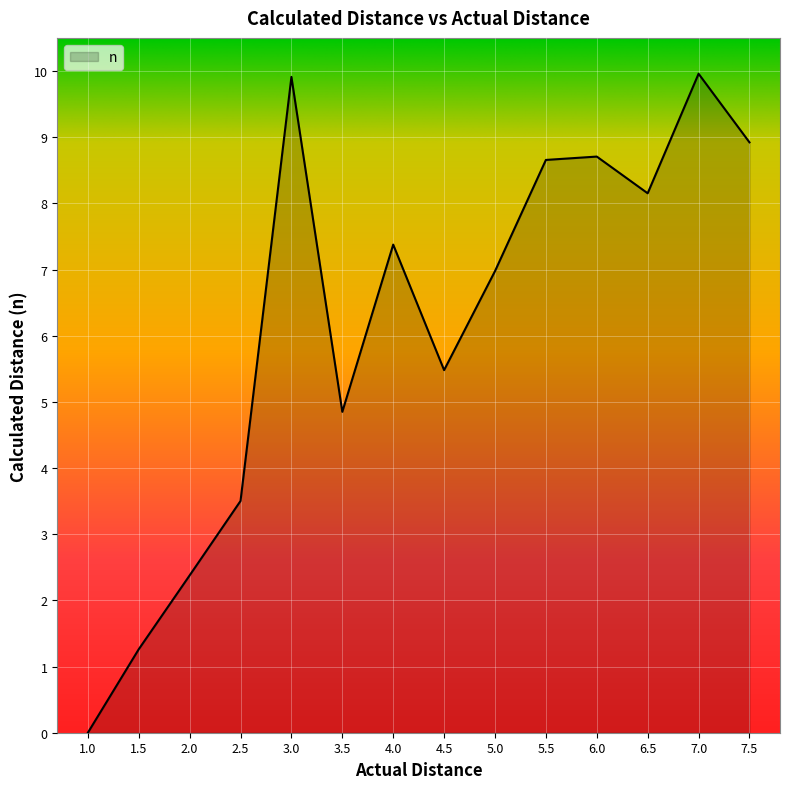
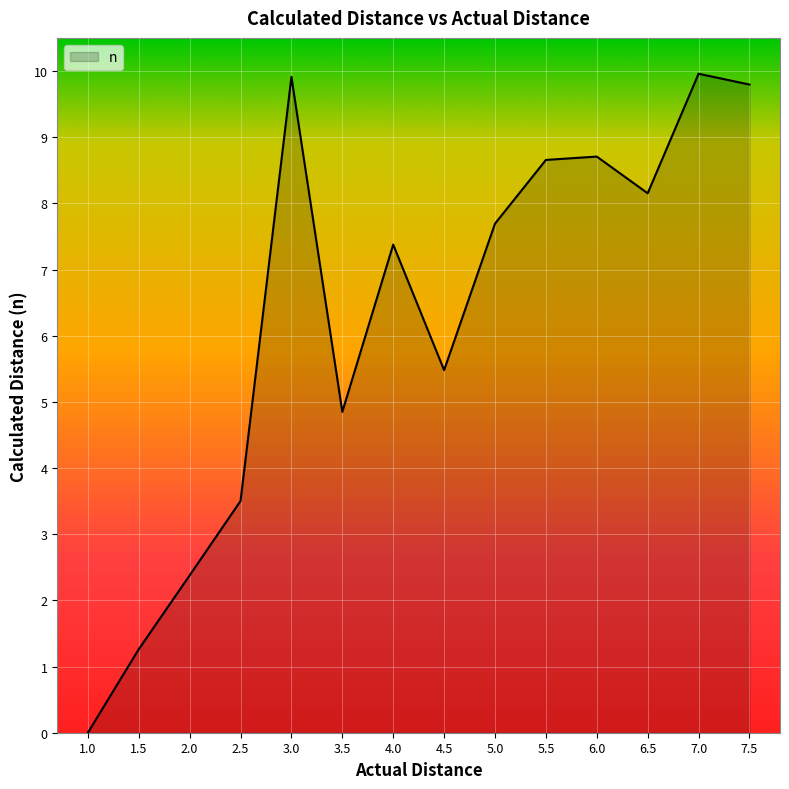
  {
    "1.0": 0.0,
    "1.5": 1.3,
    "2.0": 2.4,
    "2.5": 3.5,
    "3.0": 9.9,
    "3.5": 4.8,
    "4.0": 7.4,
    "4.5": 5.5,
-   "5.0": 7.0,
+   "5.0": 7.7,
    "5.5": 8.7,
    "6.0": 8.7,
    "6.5": 8.2,
    "7.0": 10.0,
-   "7.5": 8.9
+   "7.5": 9.8
  }
